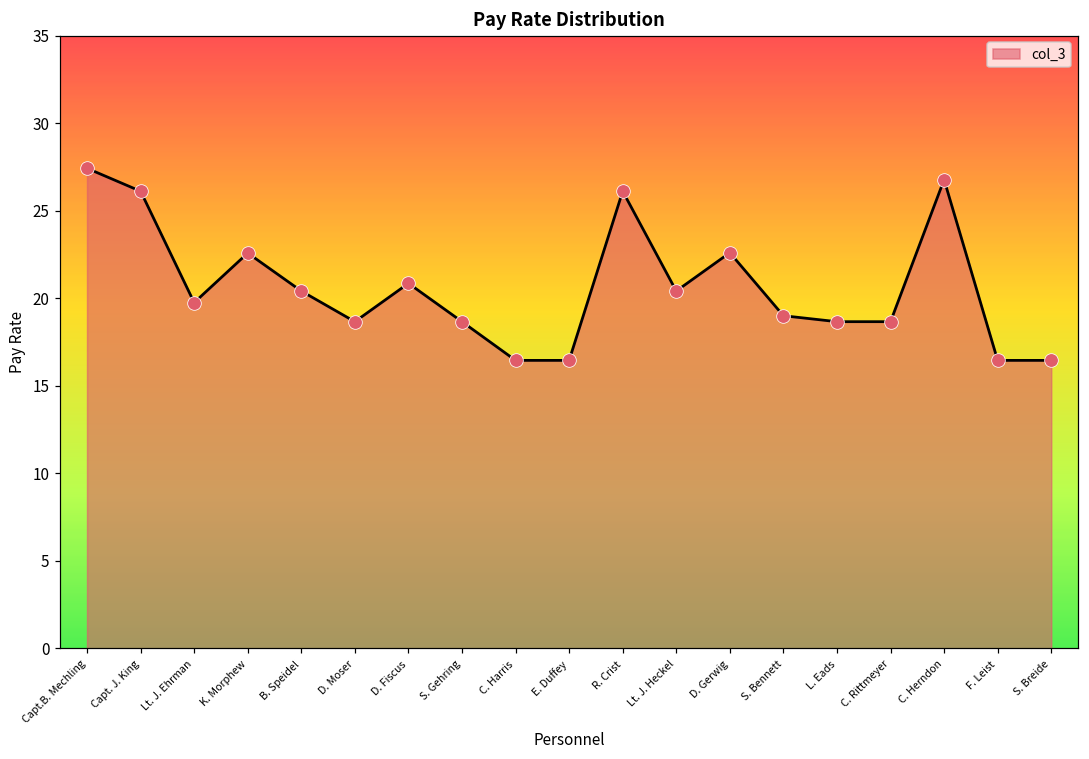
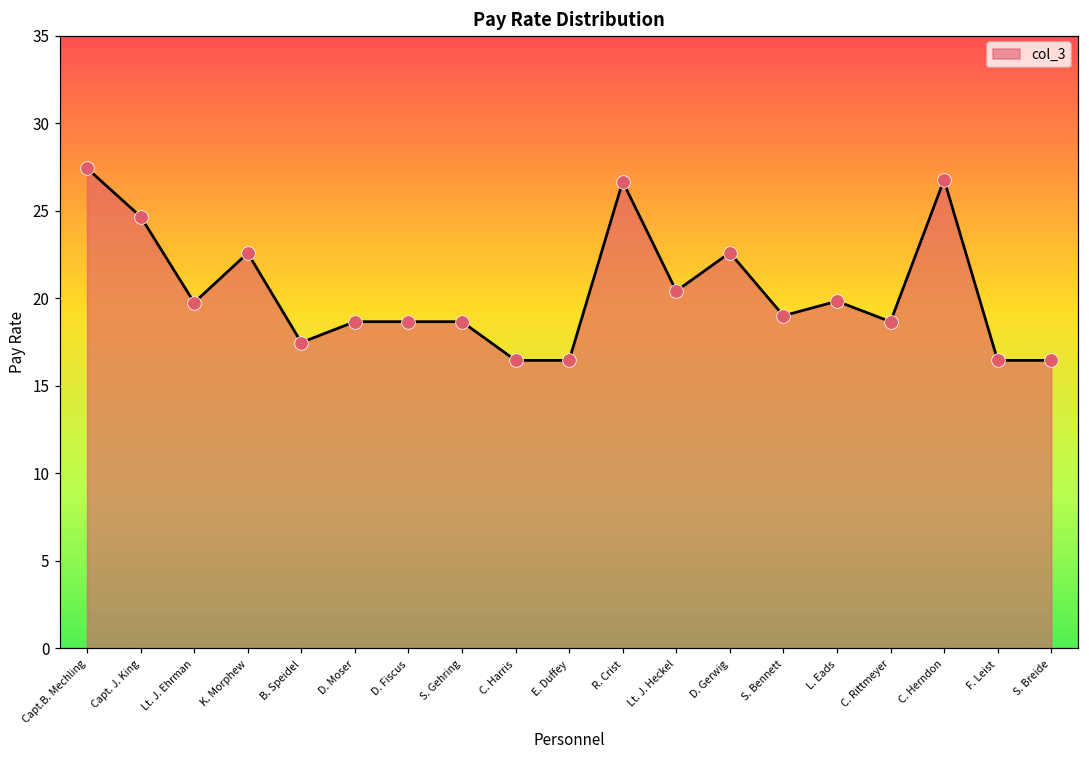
  {
    "Capt.B. Mechling": 27.4,
-   "Capt. J. King": 26.1,
+   "Capt. J. King": 24.7,
    "Lt. J. Ehrman": 19.8,
    "K. Morphew": 22.6,
-   "B. Speidel": 20.4,
+   "B. Speidel": 17.5,
    "D. Moser": 18.7,
-   "D. Fiscus": 20.9,
+   "D. Fiscus": 18.7,
    "S. Gehring": 18.7,
    "C. Harris": 16.5,
    "E. Duffey": 16.5,
-   "R. Crist": 26.1,
+   "R. Crist": 26.7,
    "Lt. J. Heckel": 20.4,
    "D. Gerwig": 22.6,
    "S. Bennett": 19.0,
-   "L. Eads": 18.7,
+   "L. Eads": 19.8,
    "C. Rittmeyer": 18.7,
    "C. Herndon": 26.8,
    "F. Leist": 16.5,
    "S. Breide": 16.5
  }
